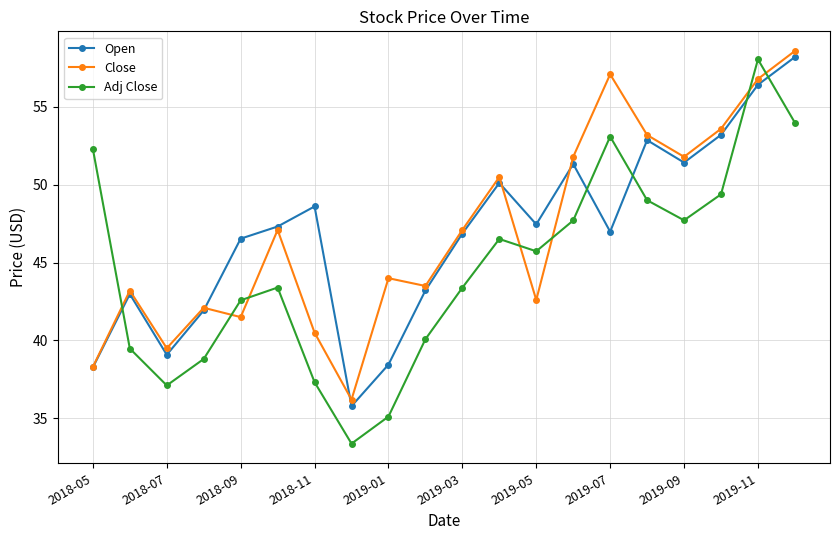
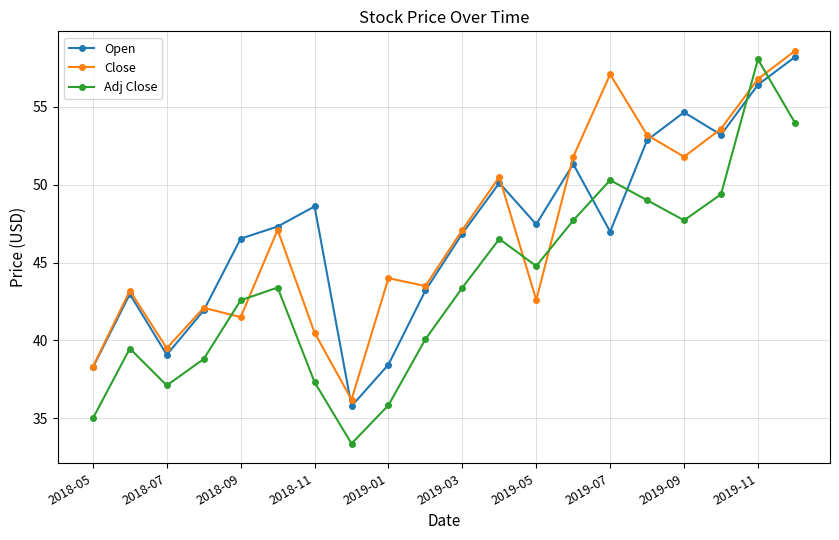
  {
    "Open": {
      "2018-07": 39.1,
      "2018-09": 46.5,
      "2018-11": 48.6,
      "2019-01": 38.5,
      "2019-03": 46.9,
      "2019-05": 47.5,
      "2019-07": 47.0,
-     "2019-09": 51.4,
+     "2019-09": 54.7,
      "2019-11": 56.4
    },
    "Close": {
      "2018-07": 39.5,
      "2018-09": 41.5,
      "2018-11": 40.5,
      "2019-01": 44.0,
      "2019-03": 47.1,
      "2019-05": 42.6,
      "2019-07": 57.1,
      "2019-09": 51.8,
      "2019-11": 56.8
    },
    "Adj Close": {
-     "2018-05": 52.3,
+     "2018-05": 35.0,
      "2018-07": 37.1,
      "2018-09": 42.6,
      "2018-11": 37.3,
-     "2019-01": 35.1,
+     "2019-01": 35.8,
      "2019-03": 43.4,
-     "2019-05": 45.7,
-     "2019-07": 53.1,
+     "2019-05": 44.8,
+     "2019-07": 50.3,
      "2019-09": 47.7,
      "2019-11": 58.1
    }
  }
